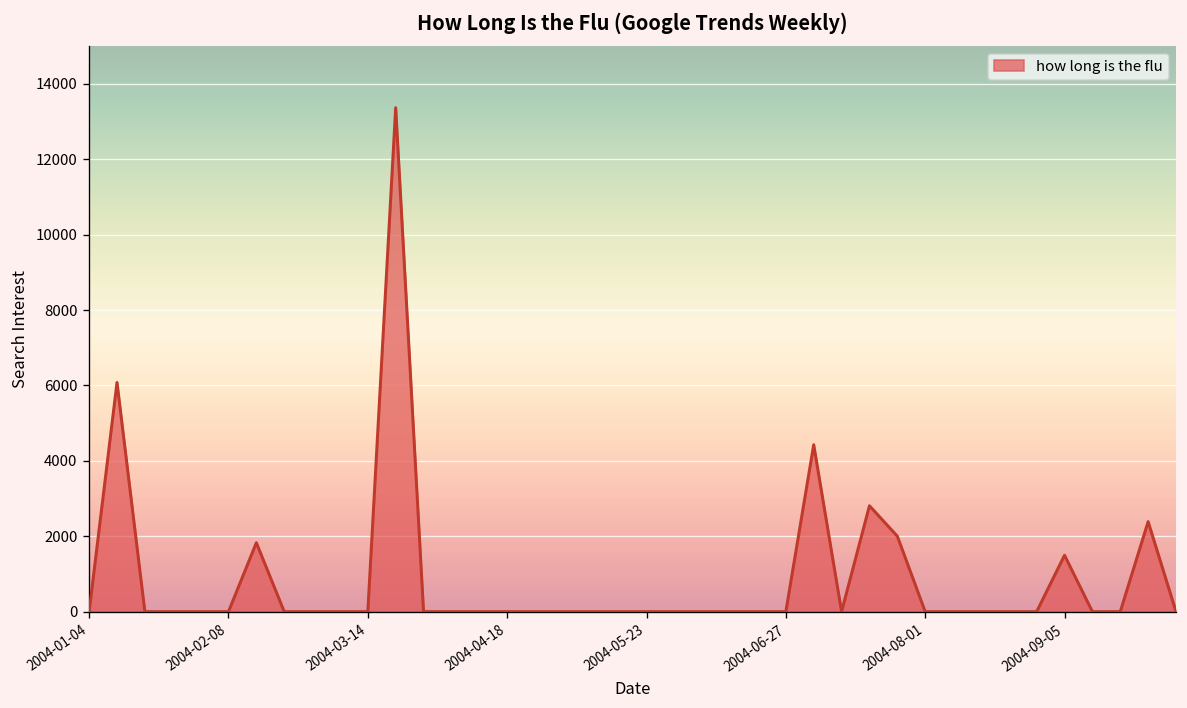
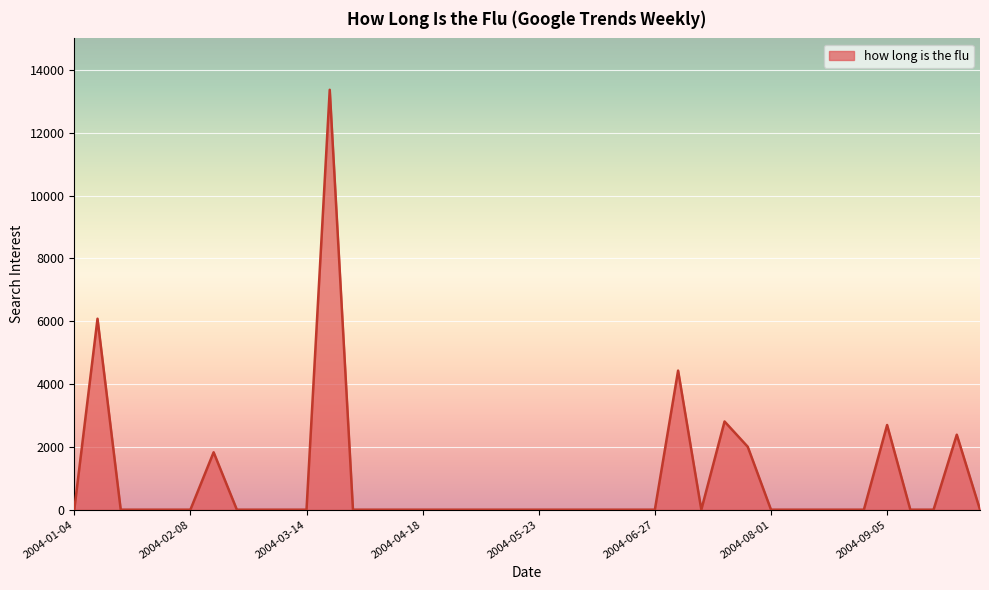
  {
    "2004-01-04": 0,
    "2004-02-08": 0,
    "2004-03-14": 0,
    "2004-04-18": 0,
    "2004-05-23": 0,
    "2004-06-27": 0,
    "2004-08-01": 0,
-   "2004-09-05": 1500
+   "2004-09-05": 2700
  }
